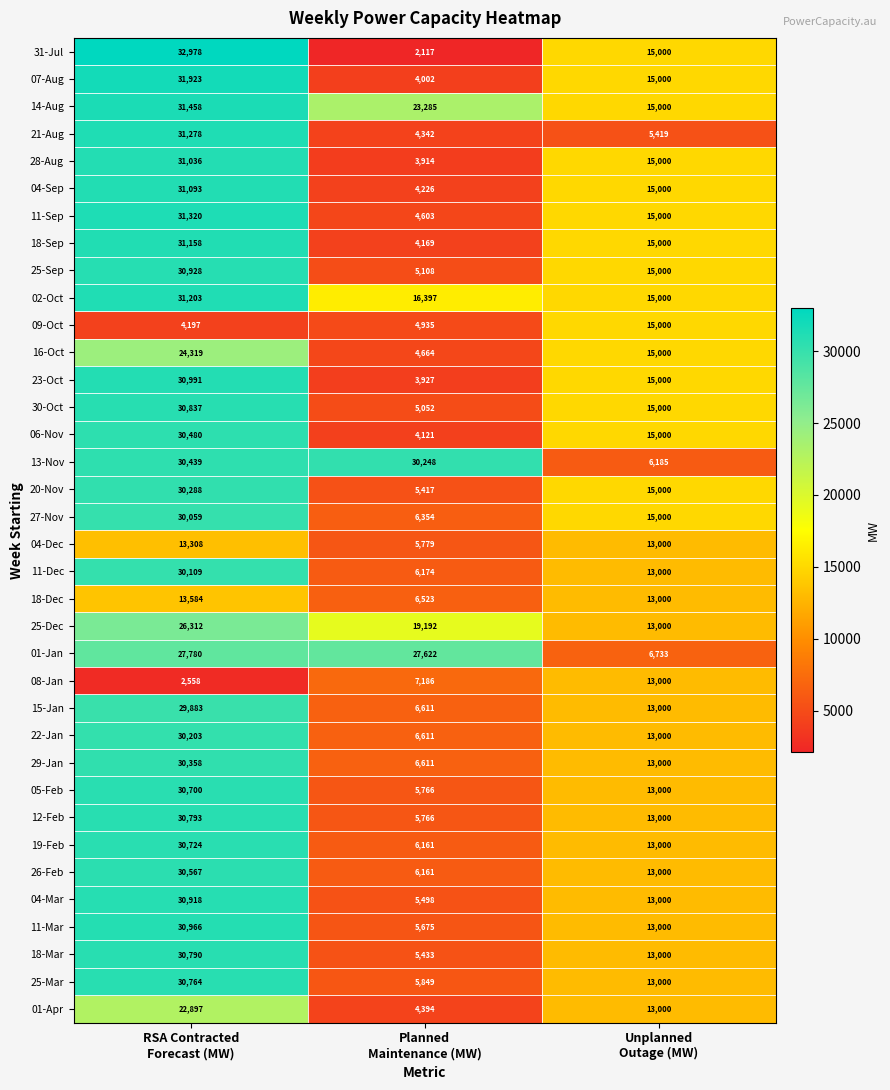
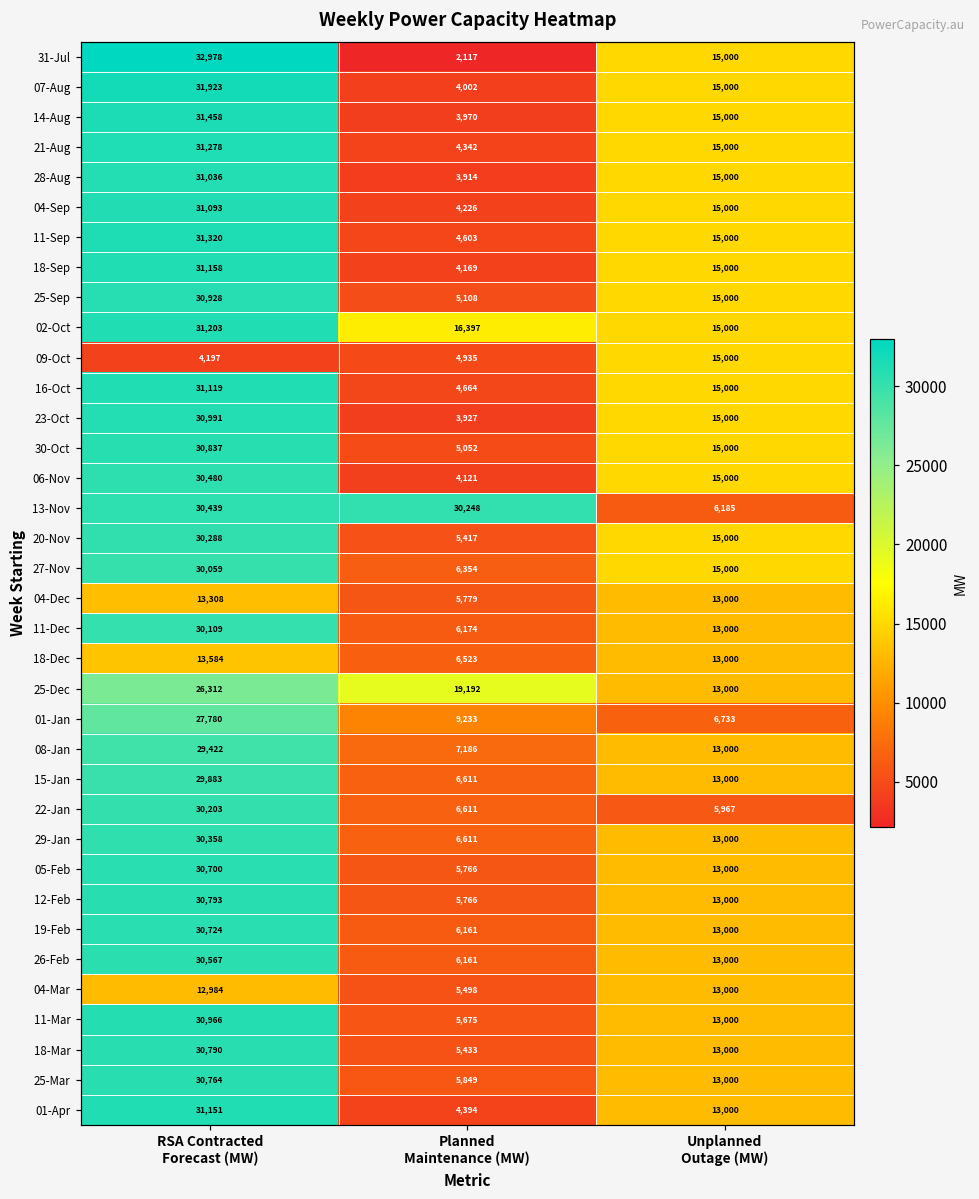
  {
    "31-Jul": {
      "RSA Contracted Forecast (MW)": "32,978",
      "Planned Maintenance (MW)": "2,117",
      "Unplanned Outage (MW)": "15,000"
    },
    "07-Aug": {
      "RSA Contracted Forecast (MW)": "31,923",
      "Planned Maintenance (MW)": "4,002",
      "Unplanned Outage (MW)": "15,000"
    },
    "14-Aug": {
      "RSA Contracted Forecast (MW)": "31,458",
-     "Planned Maintenance (MW)": "23,285",
+     "Planned Maintenance (MW)": "3,970",
      "Unplanned Outage (MW)": "15,000"
    },
    "21-Aug": {
      "RSA Contracted Forecast (MW)": "31,278",
      "Planned Maintenance (MW)": "4,342",
-     "Unplanned Outage (MW)": "5,419"
+     "Unplanned Outage (MW)": "15,000"
    },
    "28-Aug": {
      "RSA Contracted Forecast (MW)": "31,036",
      "Planned Maintenance (MW)": "3,914",
      "Unplanned Outage (MW)": "15,000"
    },
    "04-Sep": {
      "RSA Contracted Forecast (MW)": "31,093",
      "Planned Maintenance (MW)": "4,226",
      "Unplanned Outage (MW)": "15,000"
    },
    "11-Sep": {
      "RSA Contracted Forecast (MW)": "31,320",
      "Planned Maintenance (MW)": "4,603",
      "Unplanned Outage (MW)": "15,000"
    },
    "18-Sep": {
      "RSA Contracted Forecast (MW)": "31,158",
      "Planned Maintenance (MW)": "4,169",
      "Unplanned Outage (MW)": "15,000"
    },
    "25-Sep": {
      "RSA Contracted Forecast (MW)": "30,928",
      "Planned Maintenance (MW)": "5,108",
      "Unplanned Outage (MW)": "15,000"
    },
    "02-Oct": {
      "RSA Contracted Forecast (MW)": "31,203",
      "Planned Maintenance (MW)": "16,397",
      "Unplanned Outage (MW)": "15,000"
    },
    "09-Oct": {
      "RSA Contracted Forecast (MW)": "4,197",
      "Planned Maintenance (MW)": "4,935",
      "Unplanned Outage (MW)": "15,000"
    },
    "16-Oct": {
-     "RSA Contracted Forecast (MW)": "24,319",
+     "RSA Contracted Forecast (MW)": "31,119",
      "Planned Maintenance (MW)": "4,664",
      "Unplanned Outage (MW)": "15,000"
    },
    "23-Oct": {
      "RSA Contracted Forecast (MW)": "30,991",
      "Planned Maintenance (MW)": "3,927",
      "Unplanned Outage (MW)": "15,000"
    },
    "30-Oct": {
      "RSA Contracted Forecast (MW)": "30,837",
      "Planned Maintenance (MW)": "5,052",
      "Unplanned Outage (MW)": "15,000"
    },
    "06-Nov": {
      "RSA Contracted Forecast (MW)": "30,480",
      "Planned Maintenance (MW)": "4,121",
      "Unplanned Outage (MW)": "15,000"
    },
    "13-Nov": {
      "RSA Contracted Forecast (MW)": "30,439",
      "Planned Maintenance (MW)": "30,248",
      "Unplanned Outage (MW)": "6,185"
    },
    "20-Nov": {
      "RSA Contracted Forecast (MW)": "30,288",
      "Planned Maintenance (MW)": "5,417",
      "Unplanned Outage (MW)": "15,000"
    },
    "27-Nov": {
      "RSA Contracted Forecast (MW)": "30,059",
      "Planned Maintenance (MW)": "6,354",
      "Unplanned Outage (MW)": "15,000"
    },
    "04-Dec": {
      "RSA Contracted Forecast (MW)": "13,308",
      "Planned Maintenance (MW)": "5,779",
      "Unplanned Outage (MW)": "13,000"
    },
    "11-Dec": {
      "RSA Contracted Forecast (MW)": "30,109",
      "Planned Maintenance (MW)": "6,174",
      "Unplanned Outage (MW)": "13,000"
    },
    "18-Dec": {
      "RSA Contracted Forecast (MW)": "13,584",
      "Planned Maintenance (MW)": "6,523",
      "Unplanned Outage (MW)": "13,000"
    },
    "25-Dec": {
      "RSA Contracted Forecast (MW)": "26,312",
      "Planned Maintenance (MW)": "19,192",
      "Unplanned Outage (MW)": "13,000"
    },
    "01-Jan": {
      "RSA Contracted Forecast (MW)": "27,780",
-     "Planned Maintenance (MW)": "27,622",
+     "Planned Maintenance (MW)": "9,233",
      "Unplanned Outage (MW)": "6,733"
    },
    "08-Jan": {
-     "RSA Contracted Forecast (MW)": "2,558",
+     "RSA Contracted Forecast (MW)": "29,422",
      "Planned Maintenance (MW)": "7,186",
      "Unplanned Outage (MW)": "13,000"
    },
    "15-Jan": {
      "RSA Contracted Forecast (MW)": "29,883",
      "Planned Maintenance (MW)": "6,611",
      "Unplanned Outage (MW)": "13,000"
    },
    "22-Jan": {
      "RSA Contracted Forecast (MW)": "30,203",
      "Planned Maintenance (MW)": "6,611",
-     "Unplanned Outage (MW)": "13,000"
+     "Unplanned Outage (MW)": "5,967"
    },
    "29-Jan": {
      "RSA Contracted Forecast (MW)": "30,358",
      "Planned Maintenance (MW)": "6,611",
      "Unplanned Outage (MW)": "13,000"
    },
    "05-Feb": {
      "RSA Contracted Forecast (MW)": "30,700",
      "Planned Maintenance (MW)": "5,766",
      "Unplanned Outage (MW)": "13,000"
    },
    "12-Feb": {
      "RSA Contracted Forecast (MW)": "30,793",
      "Planned Maintenance (MW)": "5,766",
      "Unplanned Outage (MW)": "13,000"
    },
    "19-Feb": {
      "RSA Contracted Forecast (MW)": "30,724",
      "Planned Maintenance (MW)": "6,161",
      "Unplanned Outage (MW)": "13,000"
    },
    "26-Feb": {
      "RSA Contracted Forecast (MW)": "30,567",
      "Planned Maintenance (MW)": "6,161",
      "Unplanned Outage (MW)": "13,000"
    },
    "04-Mar": {
-     "RSA Contracted Forecast (MW)": "30,918",
+     "RSA Contracted Forecast (MW)": "12,984",
      "Planned Maintenance (MW)": "5,498",
      "Unplanned Outage (MW)": "13,000"
    },
    "11-Mar": {
      "RSA Contracted Forecast (MW)": "30,966",
      "Planned Maintenance (MW)": "5,675",
      "Unplanned Outage (MW)": "13,000"
    },
    "18-Mar": {
      "RSA Contracted Forecast (MW)": "30,790",
      "Planned Maintenance (MW)": "5,433",
      "Unplanned Outage (MW)": "13,000"
    },
    "25-Mar": {
      "RSA Contracted Forecast (MW)": "30,764",
      "Planned Maintenance (MW)": "5,849",
      "Unplanned Outage (MW)": "13,000"
    },
    "01-Apr": {
-     "RSA Contracted Forecast (MW)": "22,897",
+     "RSA Contracted Forecast (MW)": "31,151",
      "Planned Maintenance (MW)": "4,394",
      "Unplanned Outage (MW)": "13,000"
    }
  }
